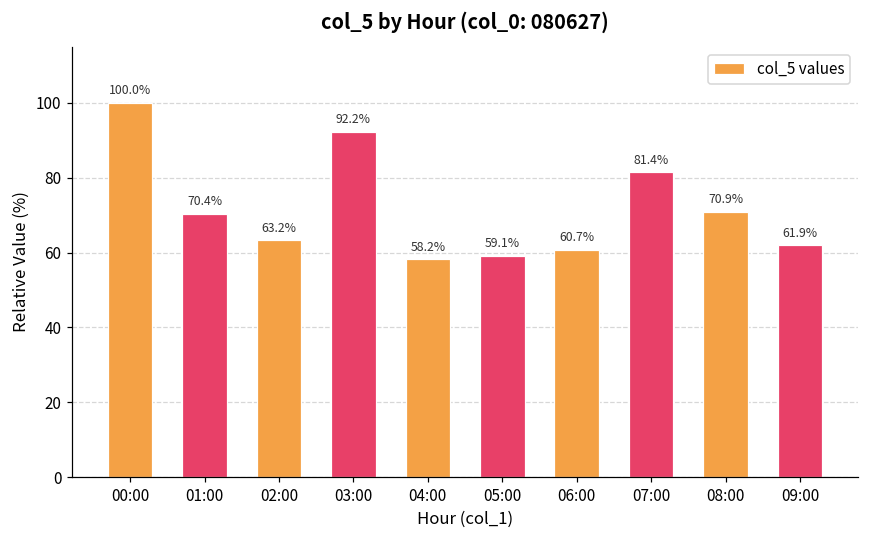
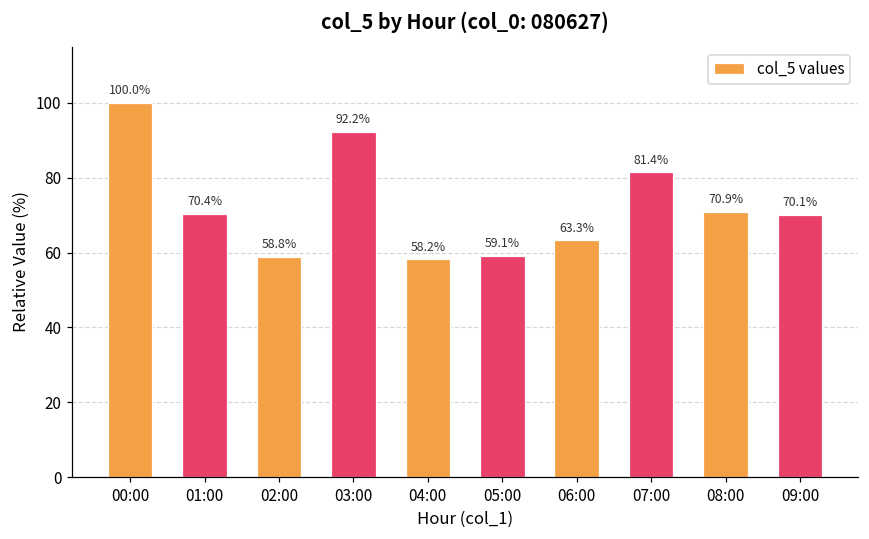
  {
    "00:00": "100.0%",
    "01:00": "70.4%",
-   "02:00": "63.2%",
+   "02:00": "58.8%",
    "03:00": "92.2%",
    "04:00": "58.2%",
    "05:00": "59.1%",
-   "06:00": "60.7%",
+   "06:00": "63.3%",
    "07:00": "81.4%",
    "08:00": "70.9%",
-   "09:00": "61.9%"
+   "09:00": "70.1%"
  }
